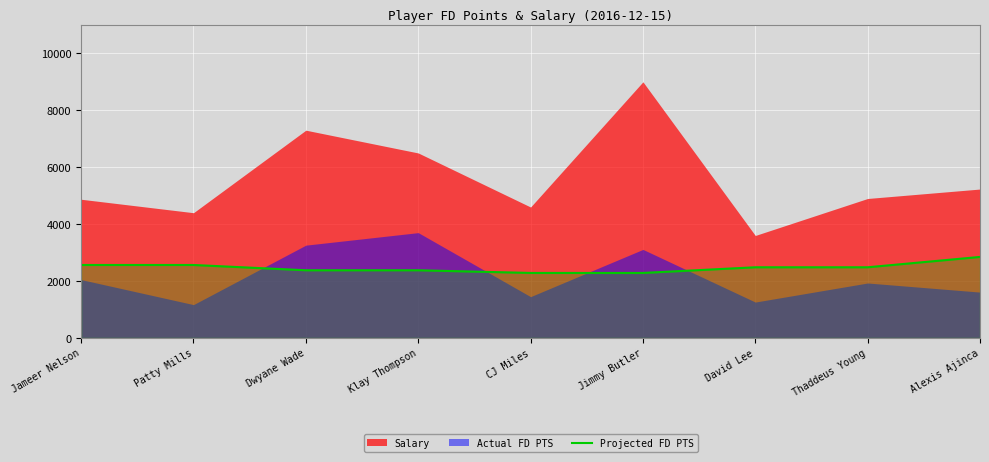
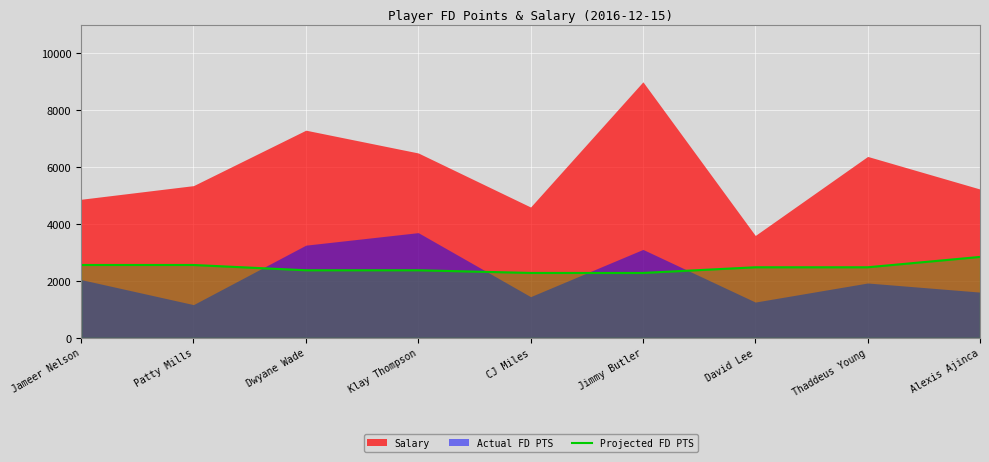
  {
    "Salary": {
      "Jameer Nelson": 4900,
-     "Patty Mills": 4400,
+     "Patty Mills": 5400,
      "Dwyane Wade": 7300,
      "Klay Thompson": 6500,
      "CJ Miles": 4600,
      "Jimmy Butler": 9000,
      "David Lee": 3600,
-     "Thaddeus Young": 4900,
+     "Thaddeus Young": 6400,
      "Alexis Ajinca": 5200
    },
    "Actual FD PTS": {
      "Jameer Nelson": 2100,
      "Patty Mills": 1200,
      "Dwyane Wade": 3300,
      "Klay Thompson": 3700,
      "CJ Miles": 1500,
      "Jimmy Butler": 3100,
      "David Lee": 1300,
      "Thaddeus Young": 1900,
      "Alexis Ajinca": 1600
    },
    "Projected FD PTS": {
      "Jameer Nelson": 2600,
      "Patty Mills": 2600,
      "Dwyane Wade": 2400,
      "Klay Thompson": 2400,
      "CJ Miles": 2300,
      "Jimmy Butler": 2300,
      "David Lee": 2500,
      "Thaddeus Young": 2500,
      "Alexis Ajinca": 2800
    }
  }
